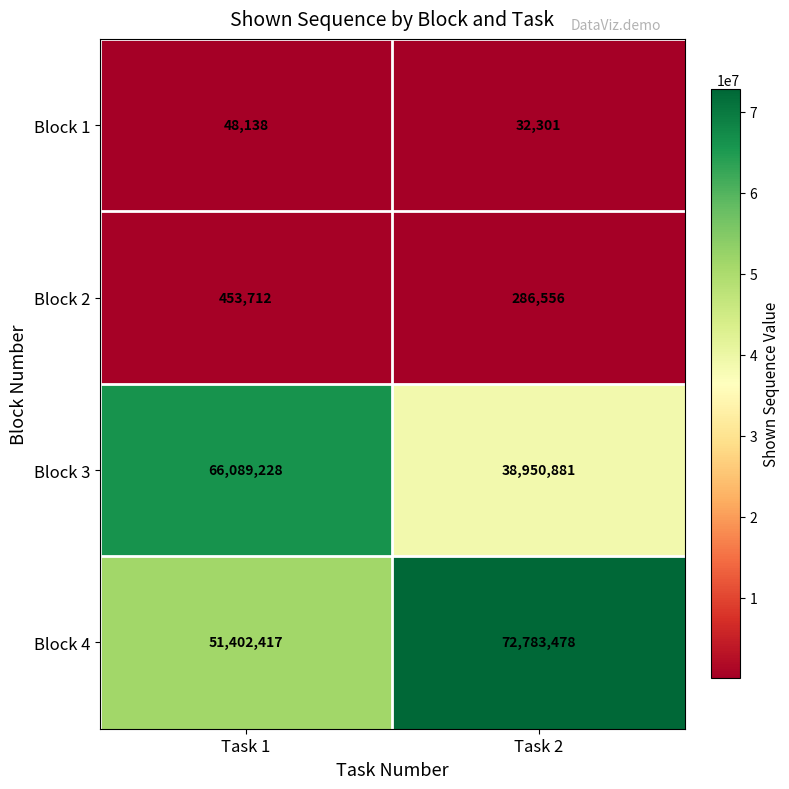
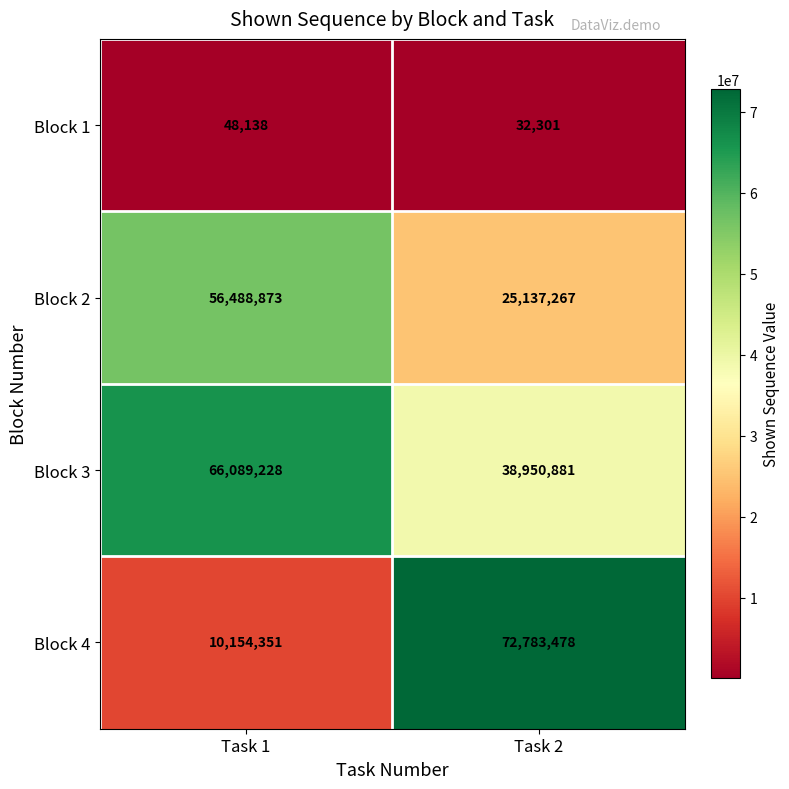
  {
    "Block 1": {
      "Task 1": "48,138",
      "Task 2": "32,301"
    },
    "Block 2": {
-     "Task 1": "453,712",
-     "Task 2": "286,556"
+     "Task 1": "56,488,873",
+     "Task 2": "25,137,267"
    },
    "Block 3": {
      "Task 1": "66,089,228",
      "Task 2": "38,950,881"
    },
    "Block 4": {
-     "Task 1": "51,402,417",
+     "Task 1": "10,154,351",
      "Task 2": "72,783,478"
    }
  }
